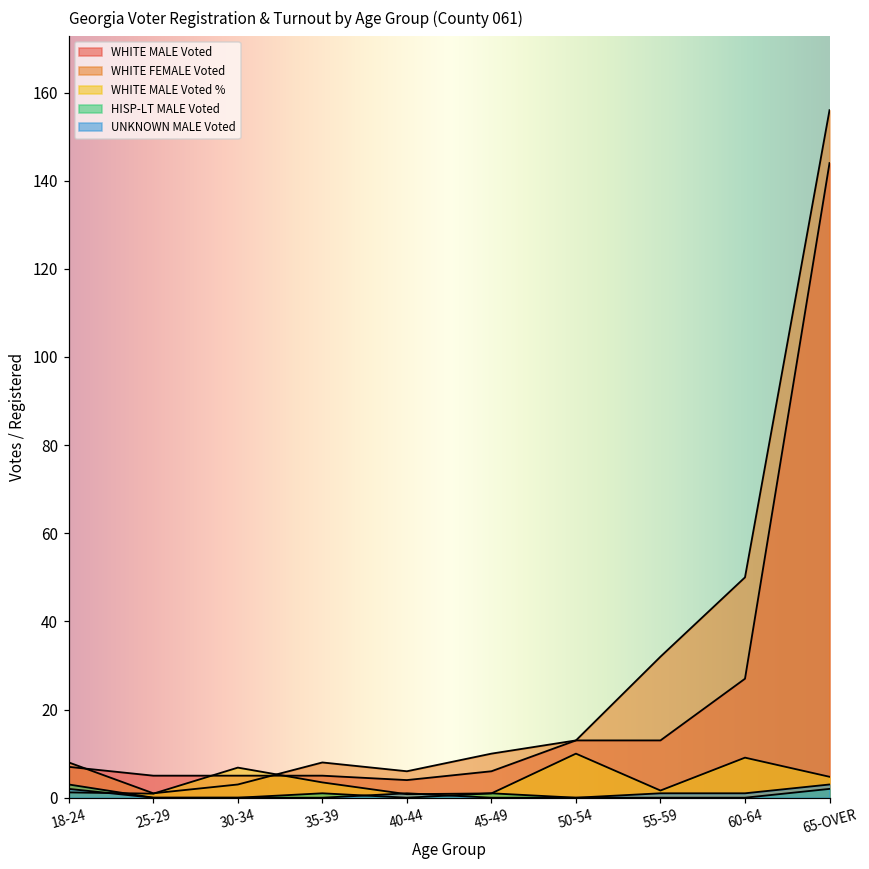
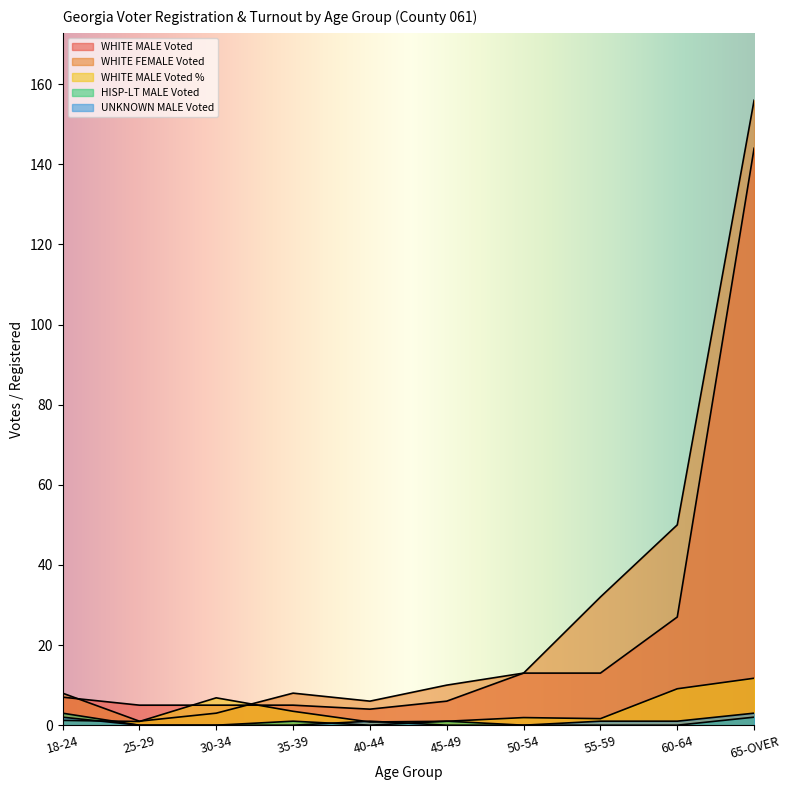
  {
    "WHITE MALE Voted %": {
      "18-24": 1,
      "30-34": 7,
      "35-39": 3,
-     "50-54": 10,
+     "50-54": 2,
      "60-64": 9,
-     "65-OVER": 5
+     "65-OVER": 12
    },
    "HISP-LT MALE Voted": {
      "18-24": 3,
      "35-39": 1,
      "40-44": 0,
      "55-59": 0,
      "60-64": 0,
      "65-OVER": 2
    },
    "UNKNOWN MALE Voted": {
      "18-24": 2,
      "35-39": 0,
      "45-49": 0,
      "60-64": 1,
      "65-OVER": 3
    }
  }
